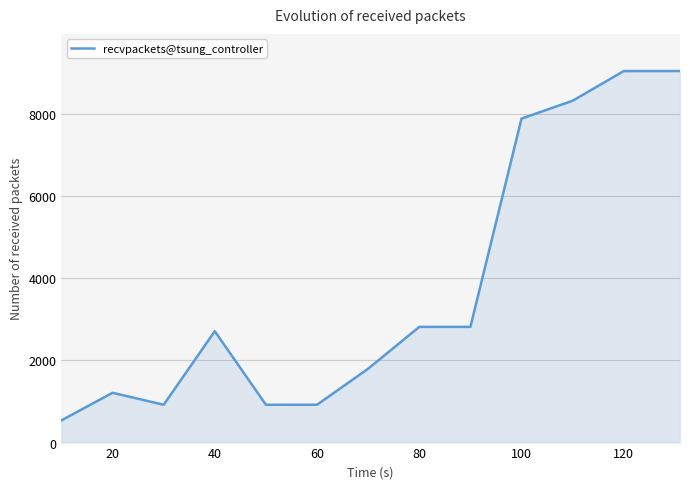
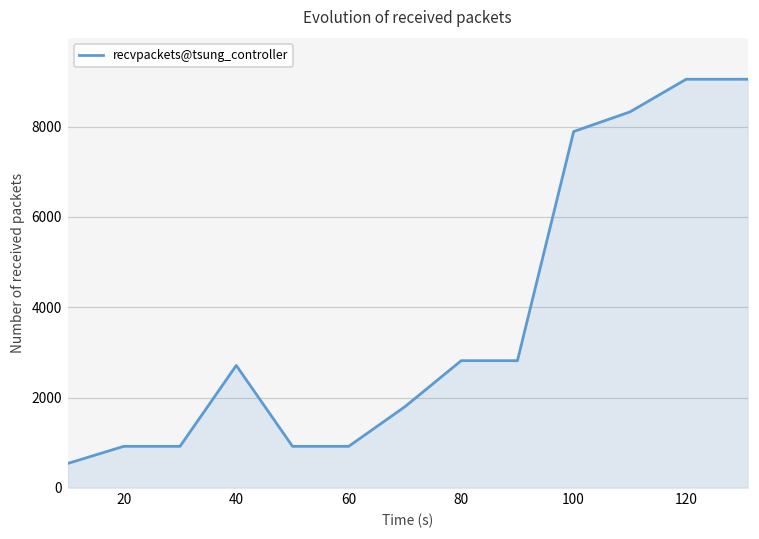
  {
-   "20": 1200,
+   "20": 900,
    "40": 2700,
    "60": 900,
    "80": 2800,
    "100": 7900,
    "120": 9000
  }
